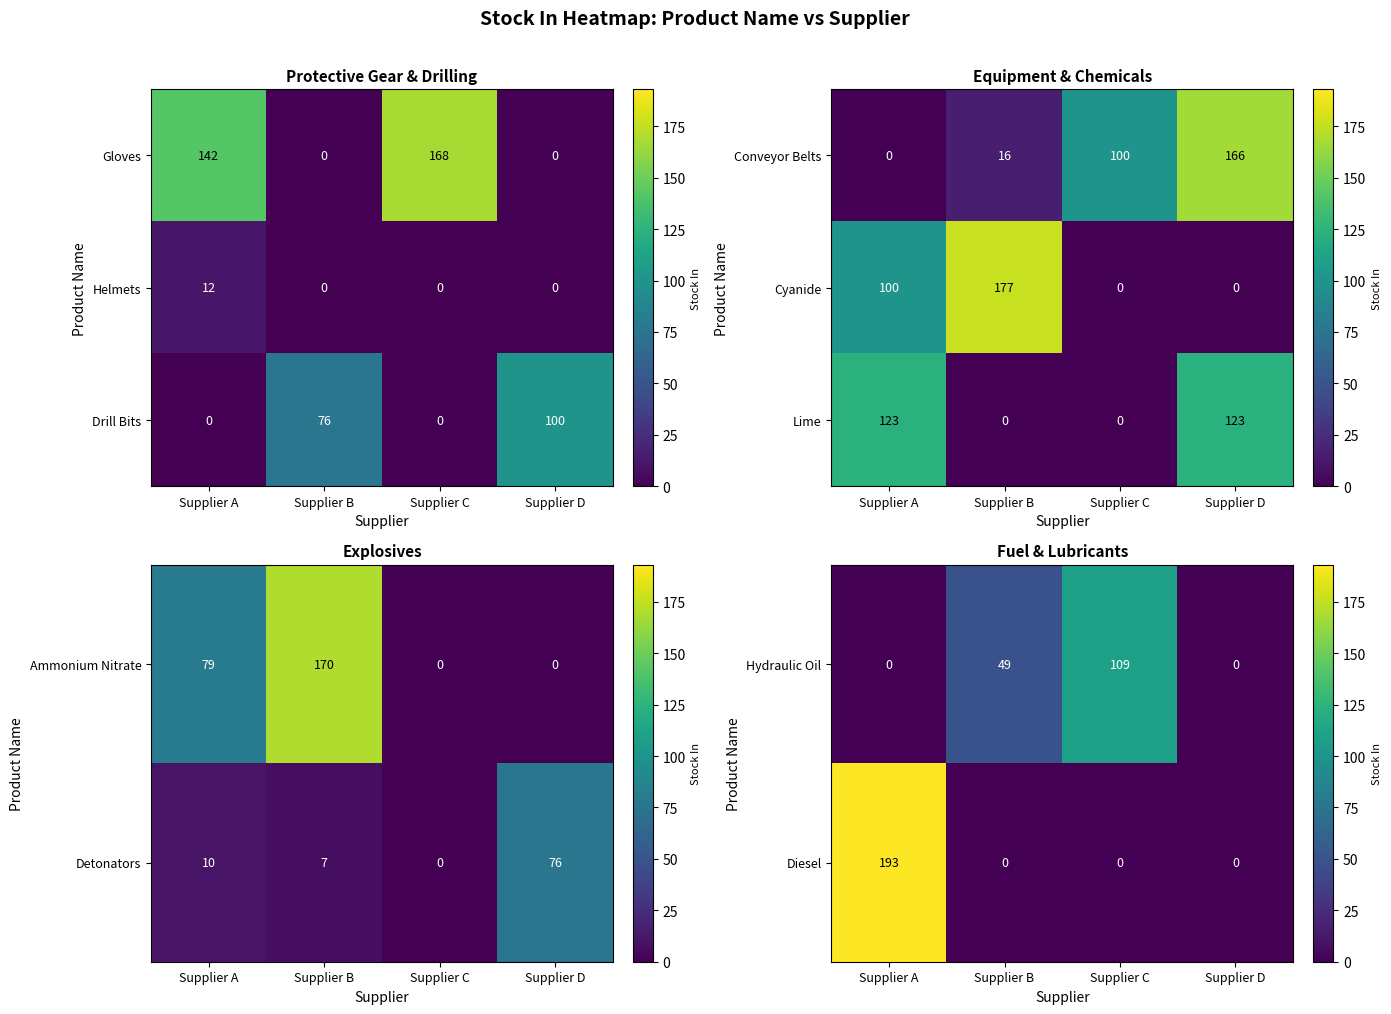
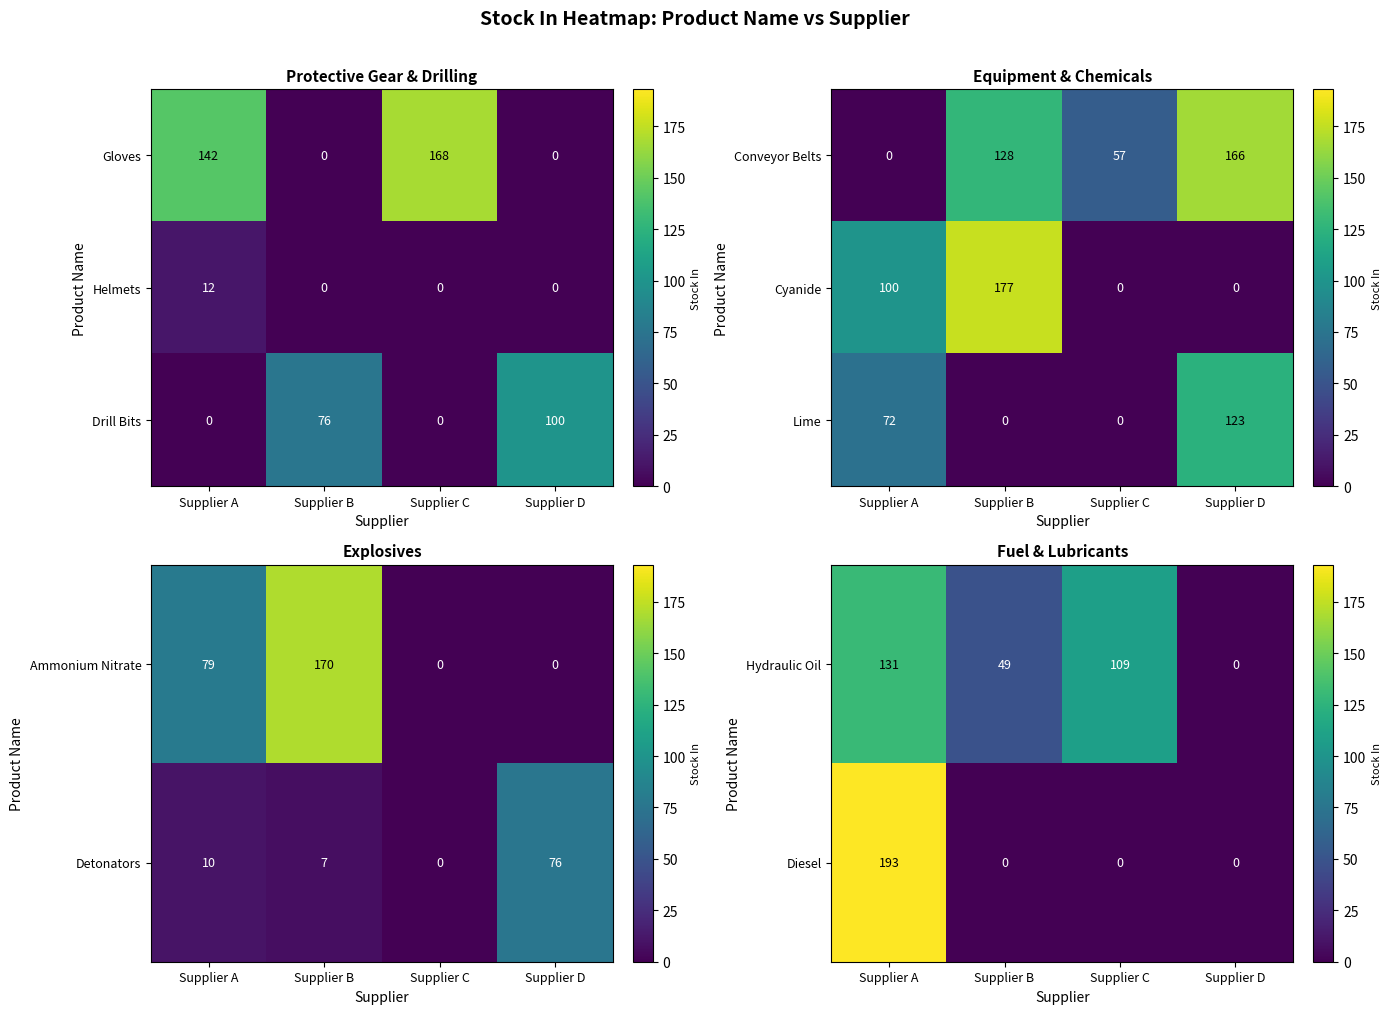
  {
    "Protective Gear & Drilling": {
      "Gloves": {
        "Supplier A": 142,
        "Supplier B": 0,
        "Supplier C": 168,
        "Supplier D": 0
      },
      "Helmets": {
        "Supplier A": 12,
        "Supplier B": 0,
        "Supplier C": 0,
        "Supplier D": 0
      },
      "Drill Bits": {
        "Supplier A": 0,
        "Supplier B": 76,
        "Supplier C": 0,
        "Supplier D": 100
      }
    },
    "Equipment & Chemicals": {
      "Conveyor Belts": {
        "Supplier A": 0,
-       "Supplier B": 16,
-       "Supplier C": 100,
+       "Supplier B": 128,
+       "Supplier C": 57,
        "Supplier D": 166
      },
      "Cyanide": {
        "Supplier A": 100,
        "Supplier B": 177,
        "Supplier C": 0,
        "Supplier D": 0
      },
      "Lime": {
-       "Supplier A": 123,
+       "Supplier A": 72,
        "Supplier B": 0,
        "Supplier C": 0,
        "Supplier D": 123
      }
    },
    "Explosives": {
      "Ammonium Nitrate": {
        "Supplier A": 79,
        "Supplier B": 170,
        "Supplier C": 0,
        "Supplier D": 0
      },
      "Detonators": {
        "Supplier A": 10,
        "Supplier B": 7,
        "Supplier C": 0,
        "Supplier D": 76
      }
    },
    "Fuel & Lubricants": {
      "Hydraulic Oil": {
-       "Supplier A": 0,
+       "Supplier A": 131,
        "Supplier B": 49,
        "Supplier C": 109,
        "Supplier D": 0
      },
      "Diesel": {
        "Supplier A": 193,
        "Supplier B": 0,
        "Supplier C": 0,
        "Supplier D": 0
      }
    }
  }
